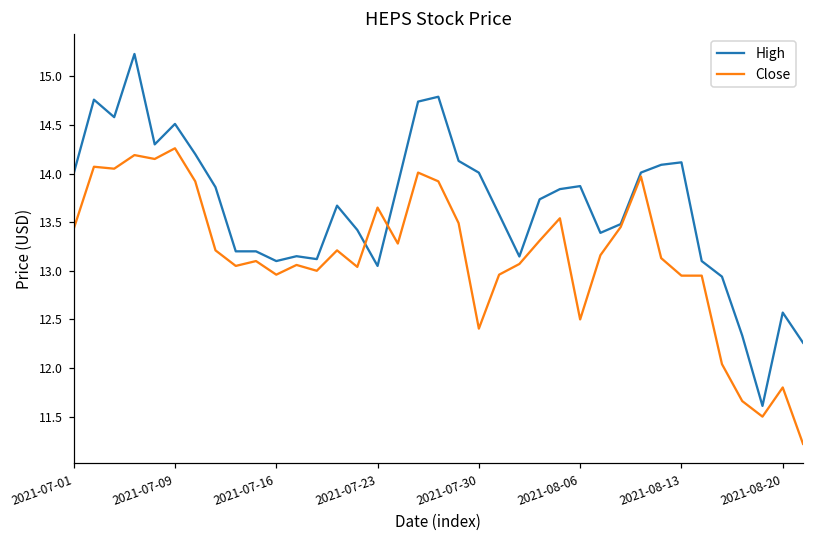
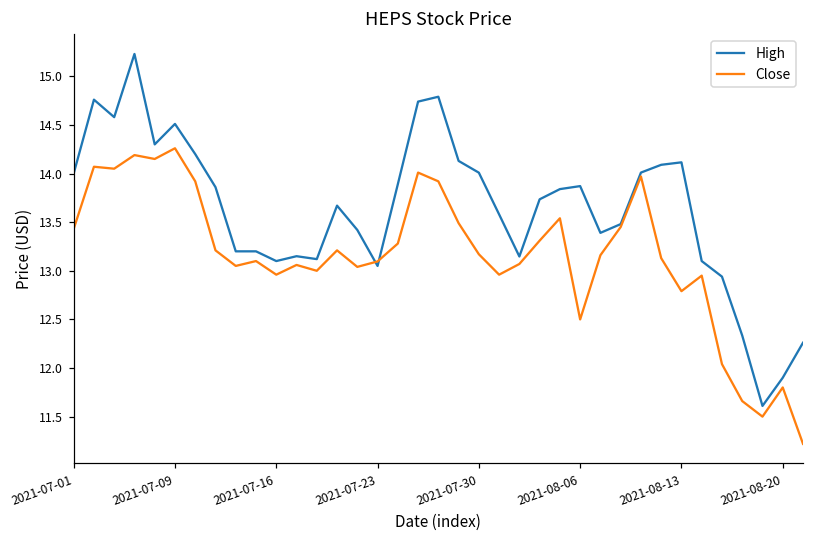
  {
    "High": {
      "2021-07-01": 14.0,
      "2021-07-09": 14.5,
      "2021-07-16": 13.1,
      "2021-07-23": 13.0,
      "2021-07-30": 14.0,
      "2021-08-06": 13.9,
      "2021-08-13": 14.1,
-     "2021-08-20": 12.6
+     "2021-08-20": 11.9
    },
    "Close": {
      "2021-07-01": 13.4,
      "2021-07-09": 14.3,
      "2021-07-16": 13.0,
-     "2021-07-23": 13.6,
-     "2021-07-30": 12.4,
+     "2021-07-23": 13.1,
+     "2021-07-30": 13.2,
      "2021-08-06": 12.5,
-     "2021-08-13": 12.9,
+     "2021-08-13": 12.8,
      "2021-08-20": 11.8
    }
  }
